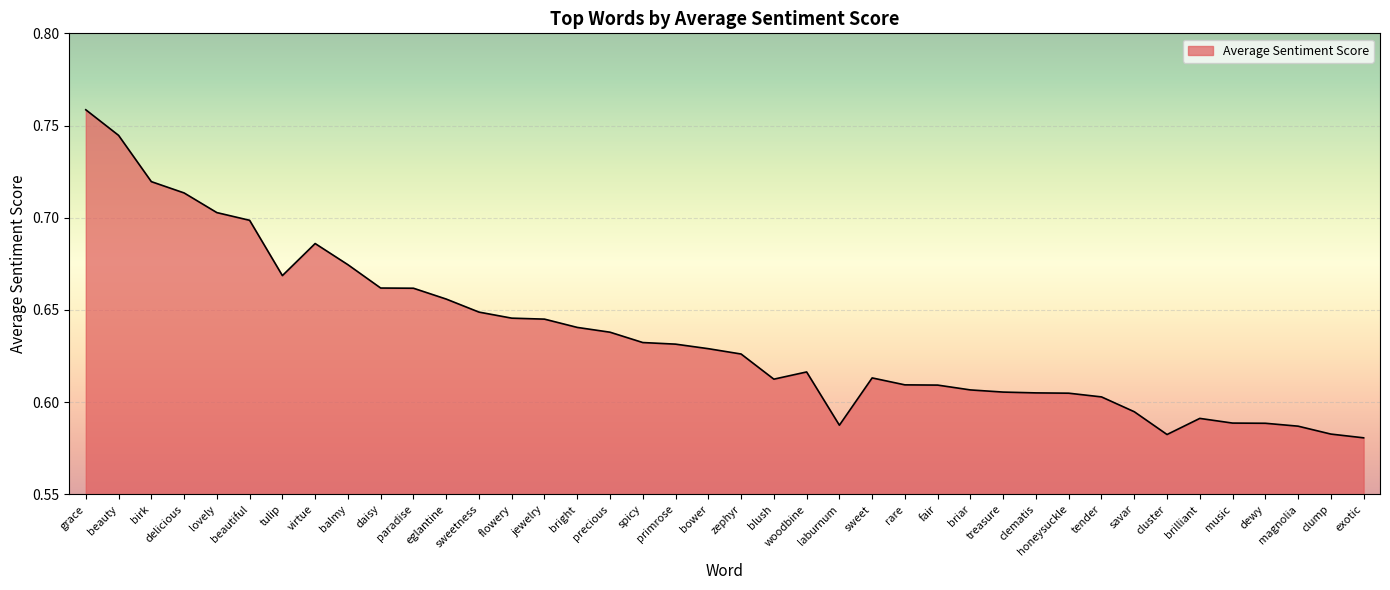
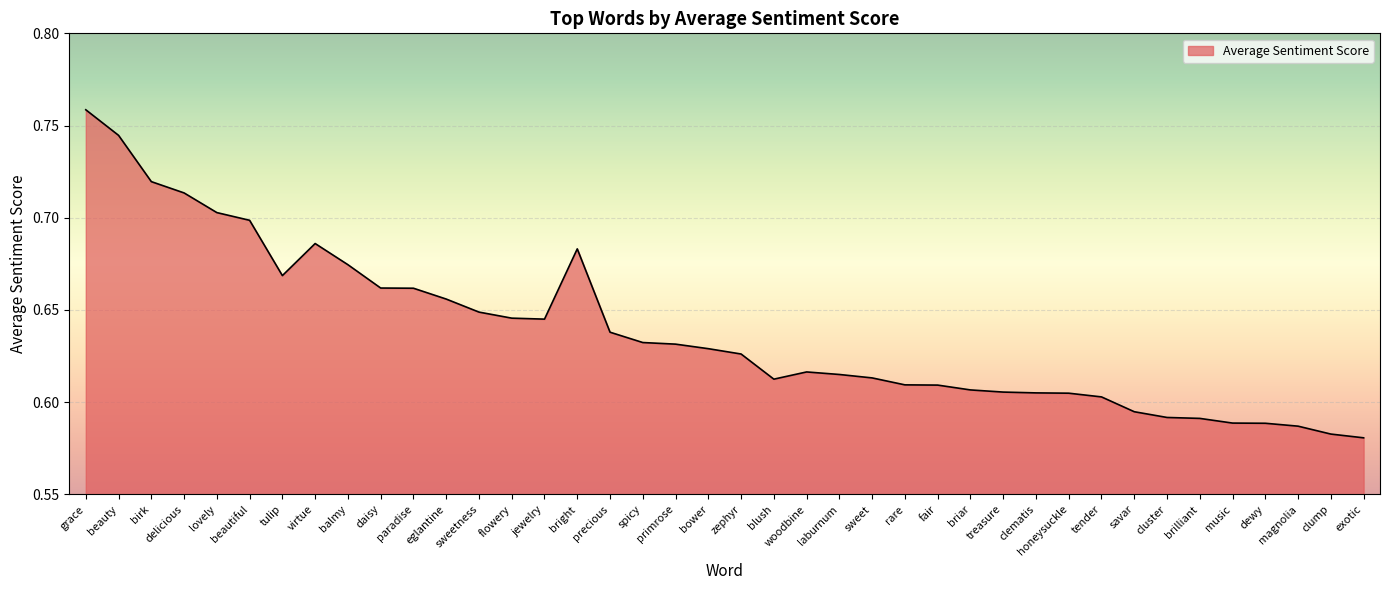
  {
    "grace": 0.759,
    "beauty": 0.745,
    "birk": 0.720,
    "delicious": 0.713,
    "lovely": 0.703,
    "beautiful": 0.699,
    "tulip": 0.669,
    "virtue": 0.686,
    "balmy": 0.675,
    "daisy": 0.662,
    "paradise": 0.662,
    "eglantine": 0.656,
    "sweetness": 0.649,
    "flowery": 0.646,
    "jewelry": 0.645,
-   "bright": 0.641,
+   "bright": 0.683,
    "precious": 0.638,
    "spicy": 0.632,
    "primrose": 0.631,
    "bower": 0.629,
    "zephyr": 0.626,
    "blush": 0.612,
    "woodbine": 0.616,
-   "laburnum": 0.588,
+   "laburnum": 0.615,
    "sweet": 0.613,
    "rare": 0.609,
    "fair": 0.609,
    "briar": 0.607,
    "treasure": 0.605,
    "clematis": 0.605,
    "honeysuckle": 0.605,
    "tender": 0.603,
    "savar": 0.595,
-   "cluster": 0.582,
+   "cluster": 0.592,
    "brilliant": 0.591,
    "music": 0.589,
    "dewy": 0.589,
    "magnolia": 0.587,
    "clump": 0.583,
    "exotic": 0.581
  }
